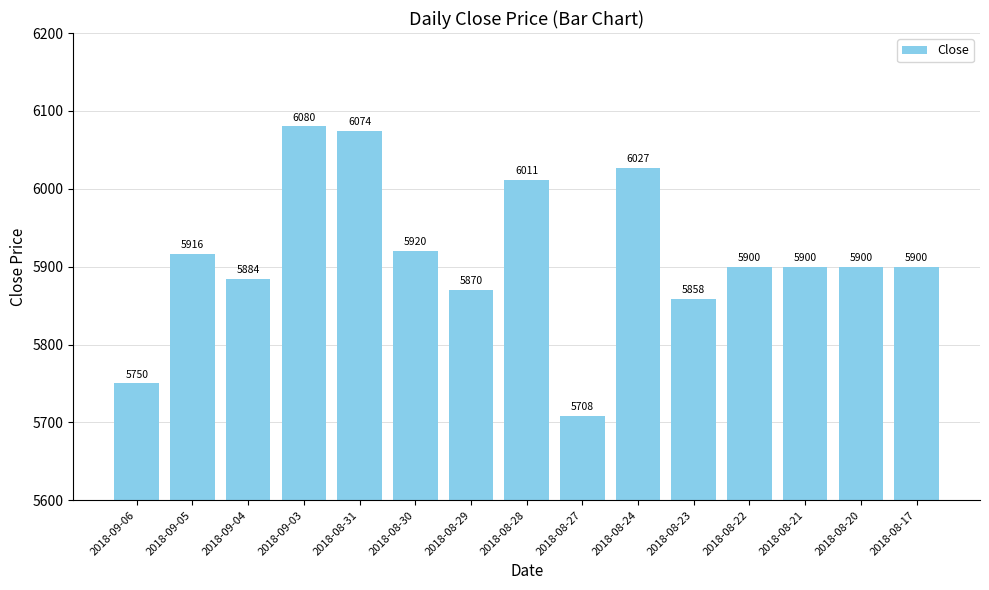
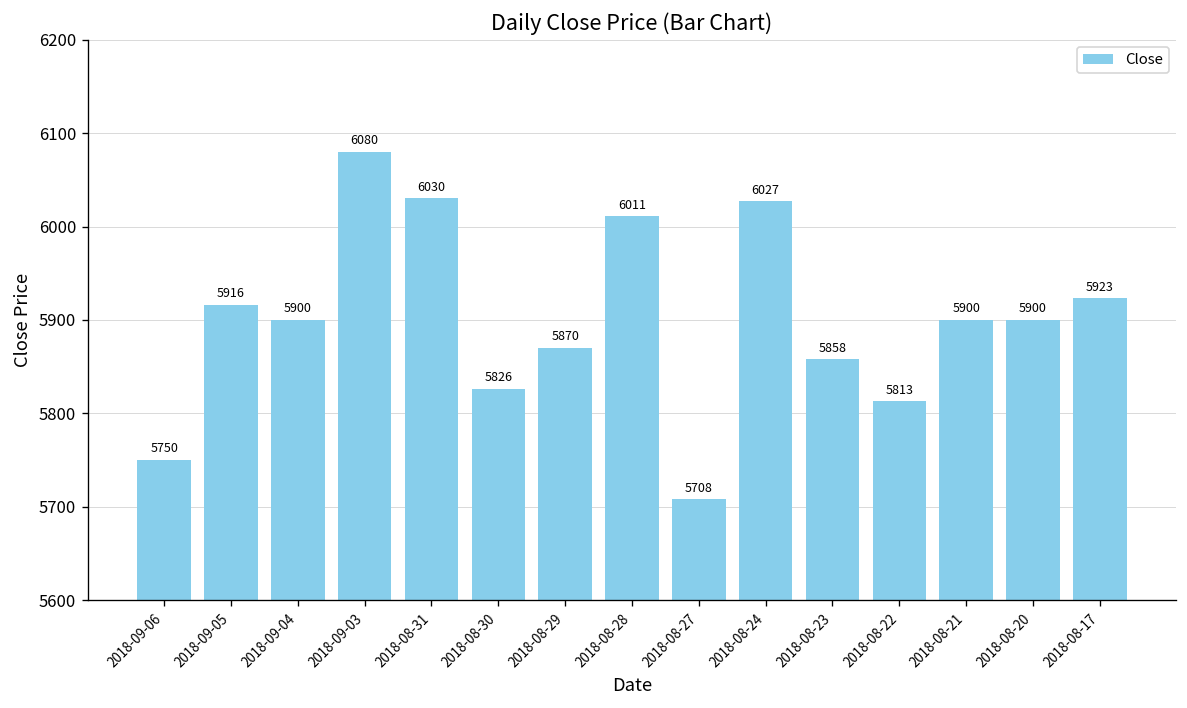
  {
    "2018-09-06": 5750,
    "2018-09-05": 5916,
-   "2018-09-04": 5884,
+   "2018-09-04": 5900,
    "2018-09-03": 6080,
-   "2018-08-31": 6074,
-   "2018-08-30": 5920,
+   "2018-08-31": 6030,
+   "2018-08-30": 5826,
    "2018-08-29": 5870,
    "2018-08-28": 6011,
    "2018-08-27": 5708,
    "2018-08-24": 6027,
    "2018-08-23": 5858,
-   "2018-08-22": 5900,
+   "2018-08-22": 5813,
    "2018-08-21": 5900,
    "2018-08-20": 5900,
-   "2018-08-17": 5900
+   "2018-08-17": 5923
  }
